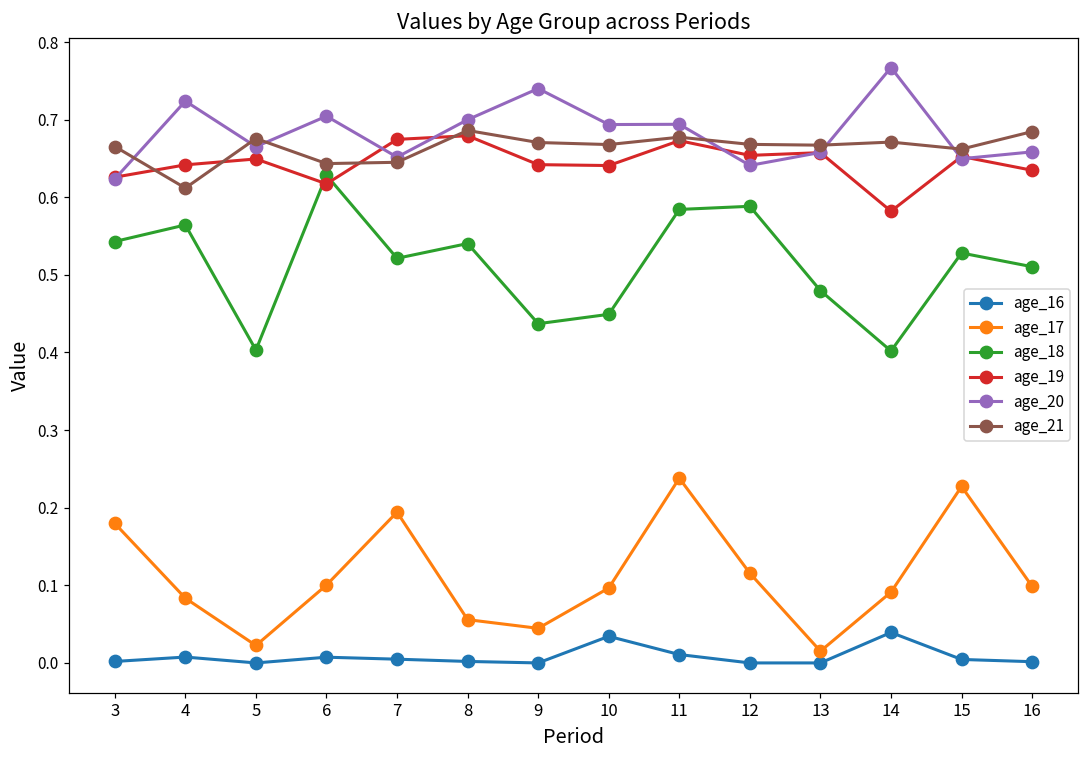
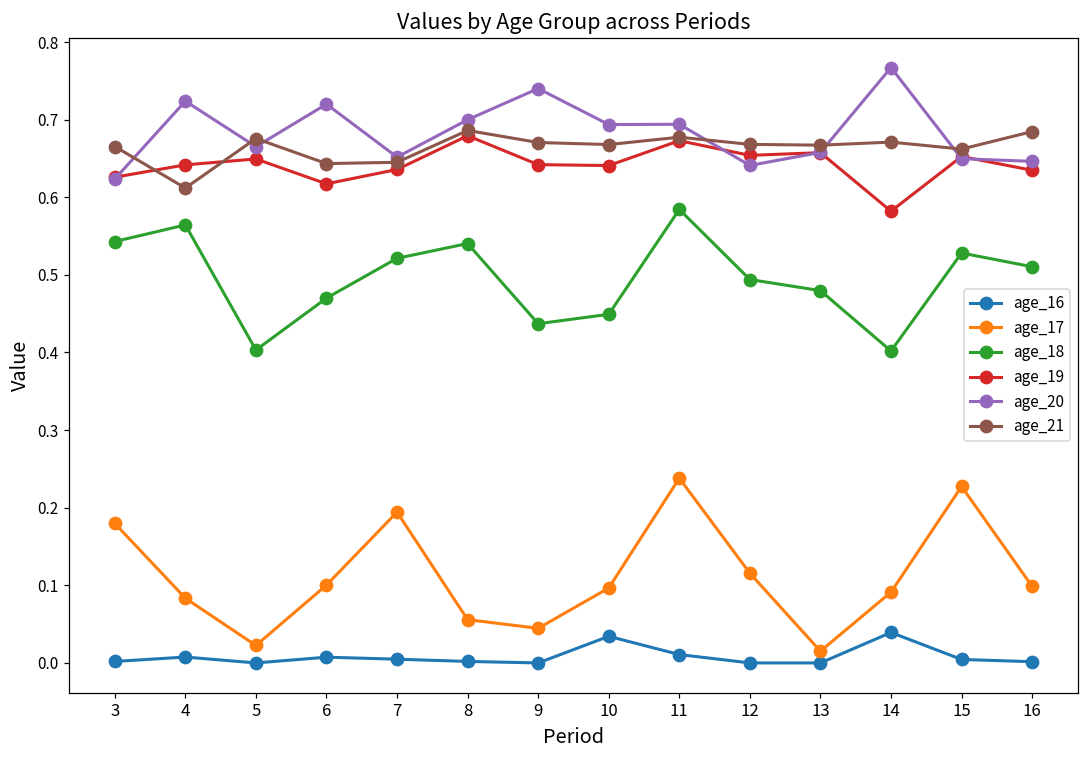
  {
    "age_16": {
      "3": 0.00,
      "4": 0.01,
      "5": 0.00,
      "6": 0.01,
      "7": 0.00,
      "8": 0.00,
      "9": 0.00,
      "10": 0.03,
      "11": 0.01,
      "12": 0.00,
      "13": 0.00,
      "14": 0.04,
      "15": 0.00,
      "16": 0.00
    },
    "age_17": {
      "3": 0.18,
      "4": 0.08,
      "5": 0.02,
      "6": 0.10,
      "7": 0.19,
      "8": 0.06,
      "9": 0.04,
      "10": 0.10,
      "11": 0.24,
      "12": 0.12,
      "13": 0.02,
      "14": 0.09,
      "15": 0.23,
      "16": 0.10
    },
    "age_18": {
      "3": 0.54,
      "4": 0.56,
      "5": 0.40,
-     "6": 0.63,
+     "6": 0.47,
      "7": 0.52,
      "8": 0.54,
      "9": 0.44,
      "10": 0.45,
      "11": 0.58,
-     "12": 0.59,
+     "12": 0.49,
      "13": 0.48,
      "14": 0.40,
      "15": 0.53,
      "16": 0.51
    },
    "age_19": {
      "4": 0.64,
      "5": 0.65,
      "6": 0.62,
-     "7": 0.67,
+     "7": 0.64,
      "8": 0.68,
      "9": 0.64,
      "10": 0.64,
      "11": 0.67,
      "12": 0.65,
      "14": 0.58,
      "16": 0.63
    },
    "age_20": {
      "4": 0.72,
      "5": 0.67,
-     "6": 0.70,
+     "6": 0.72,
      "7": 0.65,
      "8": 0.70,
      "9": 0.74,
      "10": 0.69,
      "11": 0.69,
      "12": 0.64,
      "14": 0.77,
-     "16": 0.66
+     "16": 0.65
    },
    "age_21": {
      "3": 0.67,
      "4": 0.61,
      "5": 0.68,
      "6": 0.64,
      "7": 0.65,
      "8": 0.69,
      "9": 0.67,
      "10": 0.67,
      "11": 0.68,
      "12": 0.67,
      "13": 0.67,
      "14": 0.67,
      "15": 0.66,
      "16": 0.68
    }
  }
